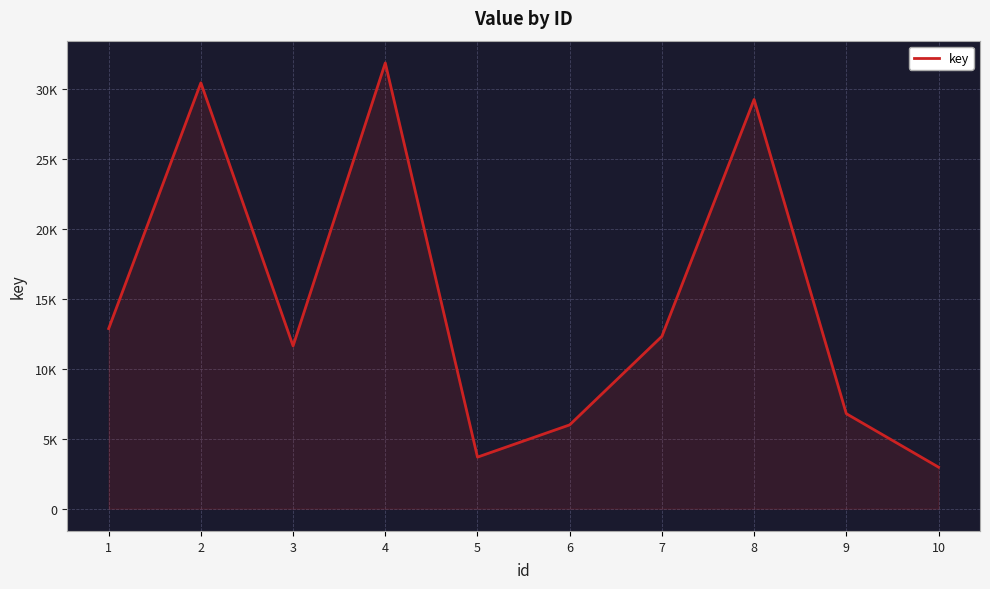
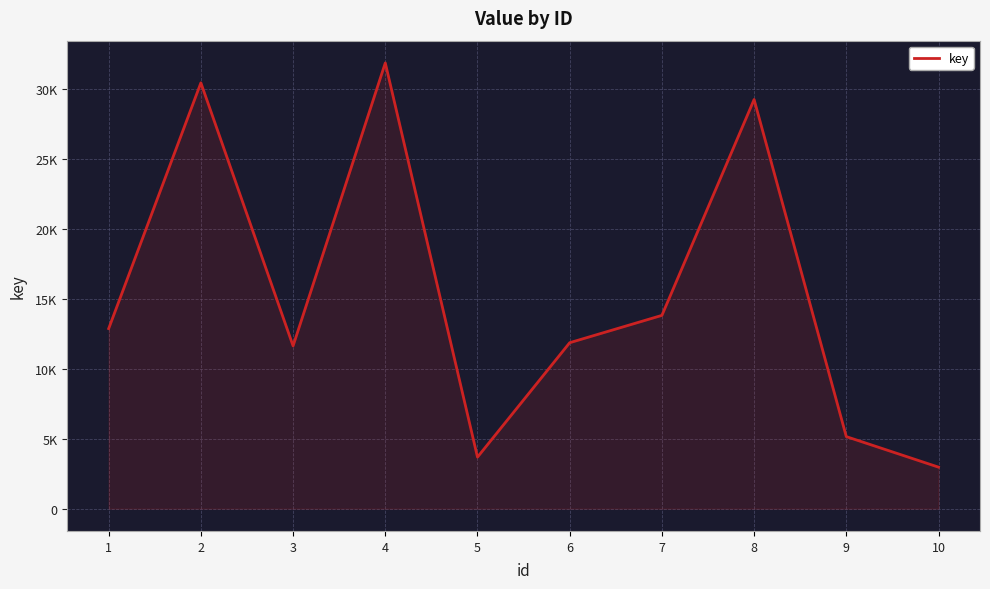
  {
    "1": 12900,
    "2": 30400,
    "3": 11600,
    "4": 31800,
    "5": 3700,
-   "6": 6000,
-   "7": 12300,
+   "6": 11900,
+   "7": 13800,
    "8": 29200,
-   "9": 6800,
+   "9": 5100,
    "10": 3000
  }
